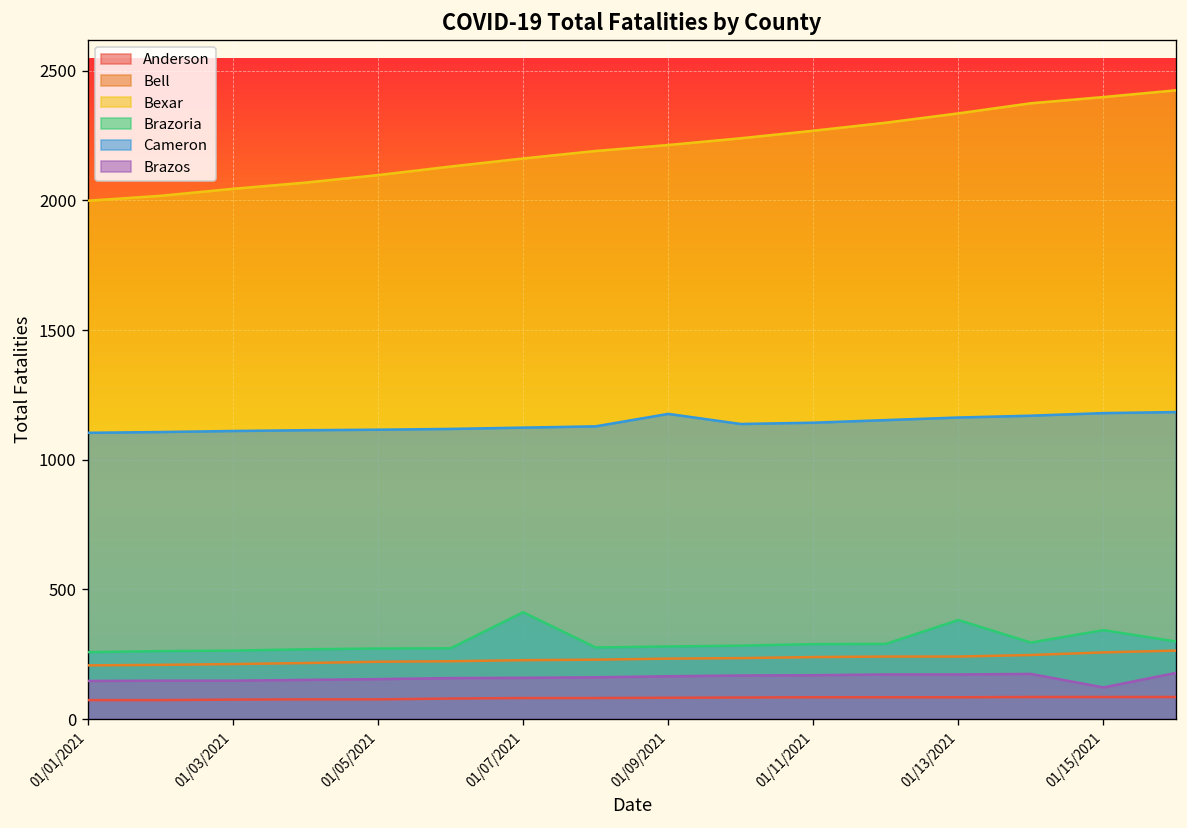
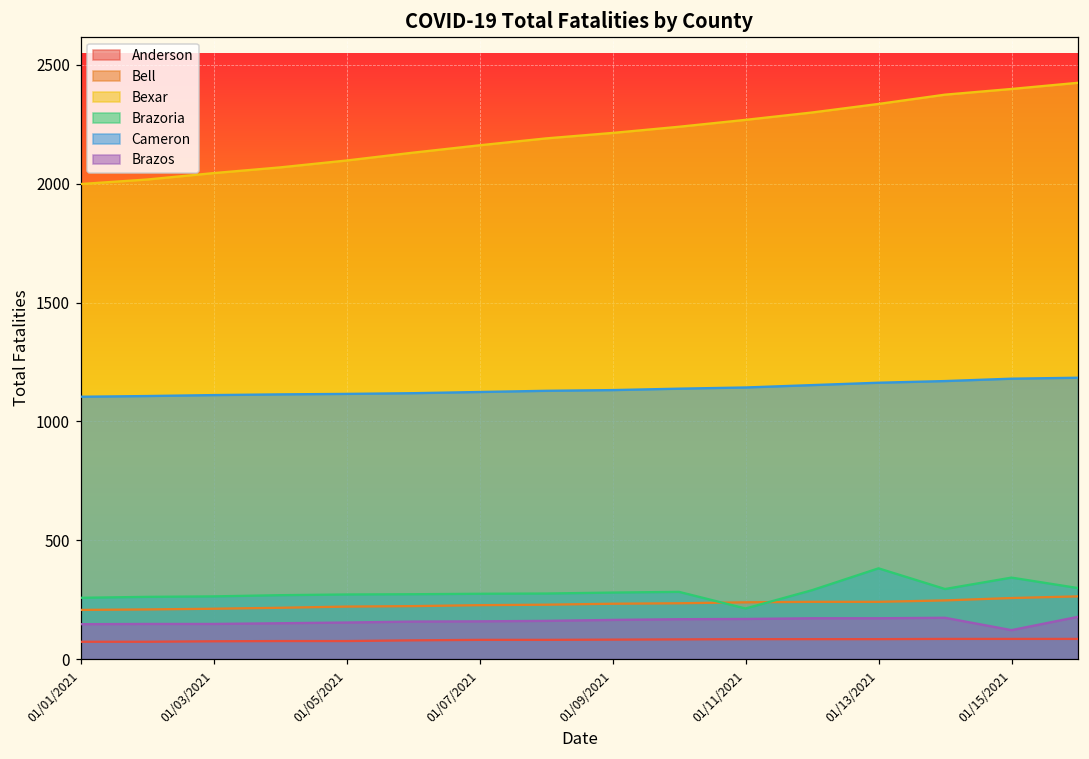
  {
    "Bexar": {
      "01/01/2021": 2000,
      "01/03/2021": 2050,
      "01/05/2021": 2100,
      "01/07/2021": 2160,
      "01/09/2021": 2210,
      "01/11/2021": 2270,
      "01/13/2021": 2340,
      "01/15/2021": 2400
    },
    "Brazoria": {
      "01/01/2021": 260,
      "01/03/2021": 260,
      "01/05/2021": 270,
-     "01/07/2021": 410,
+     "01/07/2021": 280,
      "01/09/2021": 280,
-     "01/11/2021": 290,
+     "01/11/2021": 210,
      "01/13/2021": 380,
      "01/15/2021": 340
    },
    "Cameron": {
      "01/01/2021": 1100,
      "01/03/2021": 1110,
      "01/05/2021": 1120,
      "01/07/2021": 1120,
-     "01/09/2021": 1180,
+     "01/09/2021": 1130,
      "01/11/2021": 1140,
      "01/13/2021": 1160,
      "01/15/2021": 1180
    },
    "Brazos": {
      "01/01/2021": 150,
      "01/03/2021": 150,
      "01/05/2021": 150,
      "01/07/2021": 160,
      "01/09/2021": 170,
      "01/11/2021": 170,
      "01/13/2021": 170,
      "01/15/2021": 120
    }
  }
